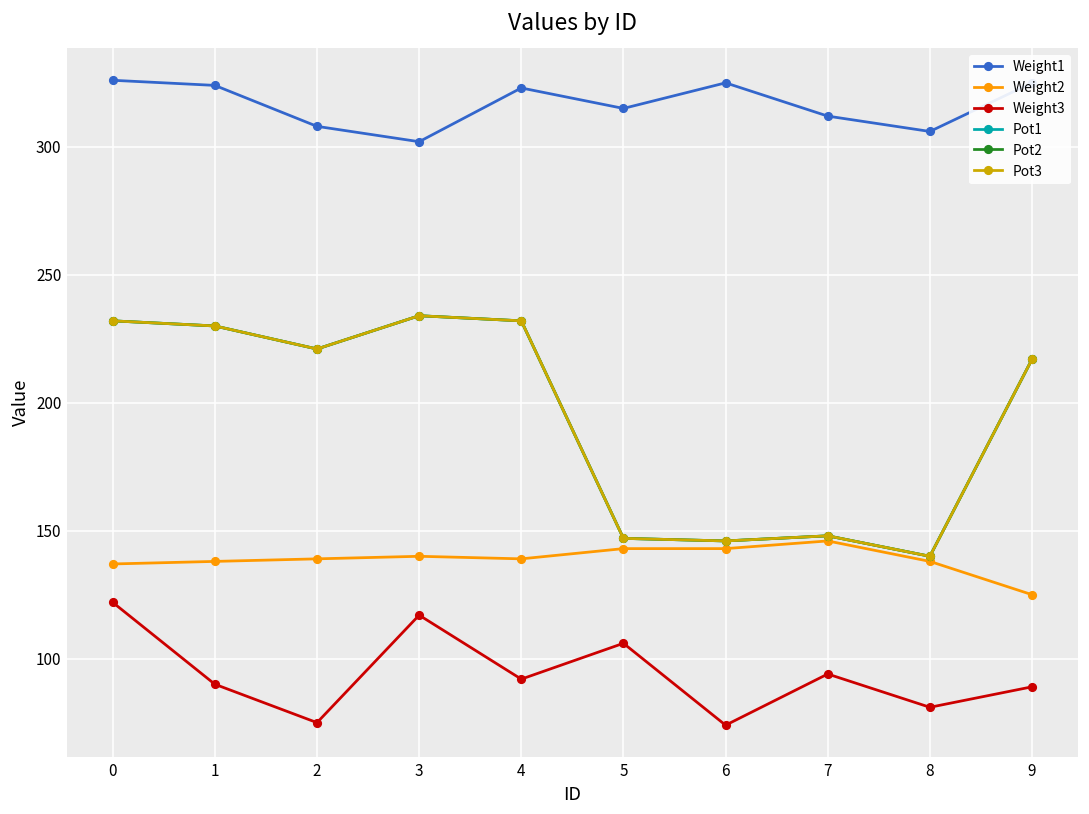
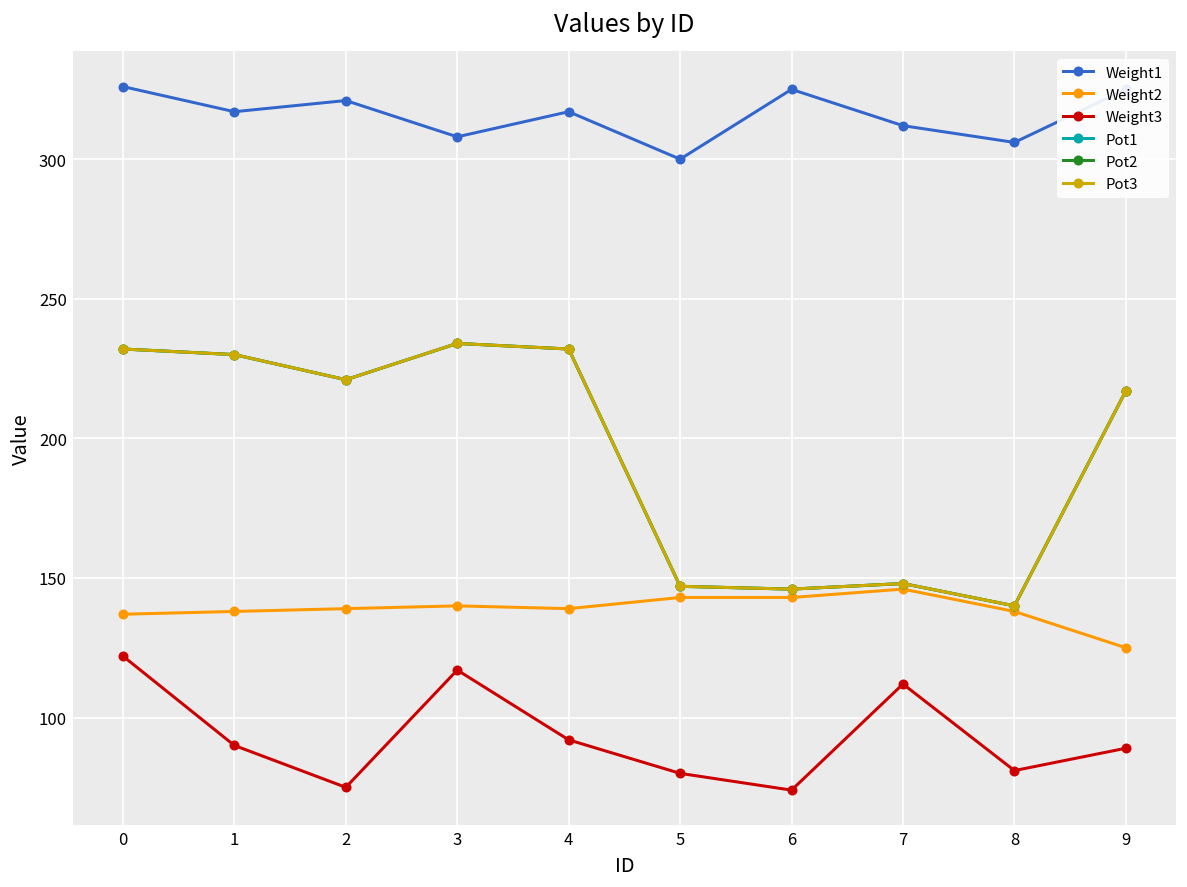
  {
    "Weight1": {
      "0": 326,
-     "1": 324,
-     "2": 308,
-     "3": 302,
-     "4": 323,
-     "5": 315,
+     "1": 317,
+     "2": 321,
+     "3": 308,
+     "4": 317,
+     "5": 300,
      "6": 325,
      "7": 312,
      "8": 306
    },
    "Weight3": {
      "0": 122,
      "1": 90,
      "2": 75,
      "3": 117,
      "4": 92,
-     "5": 106,
+     "5": 80,
      "6": 74,
-     "7": 94,
+     "7": 112,
      "8": 81,
      "9": 89
    }
  }
